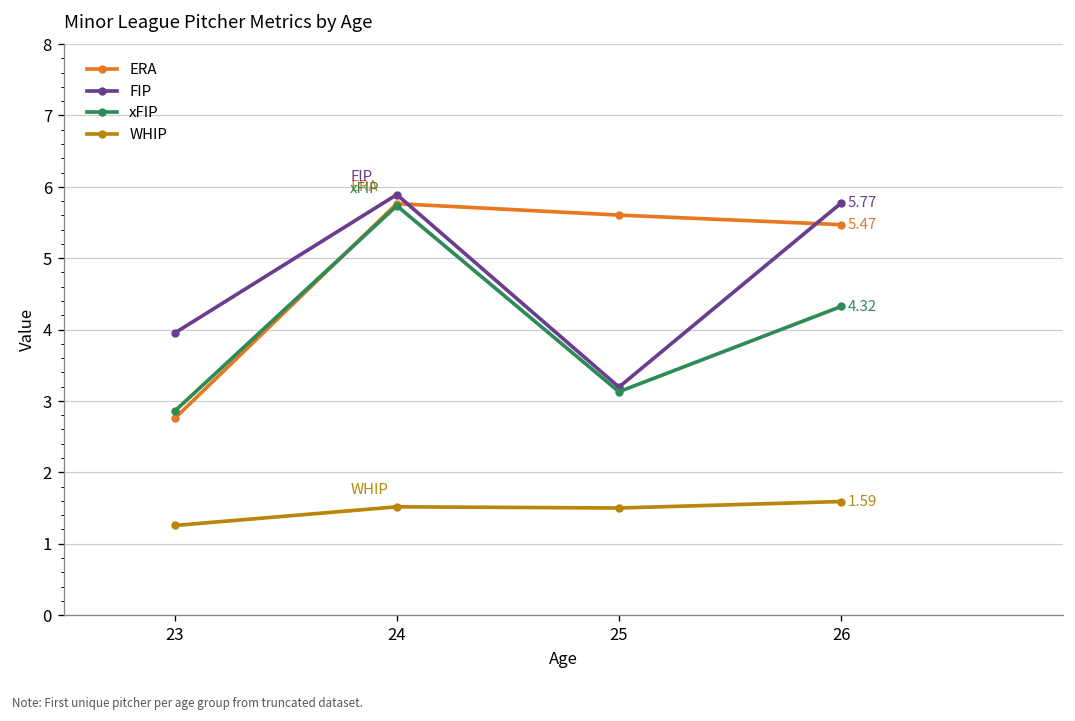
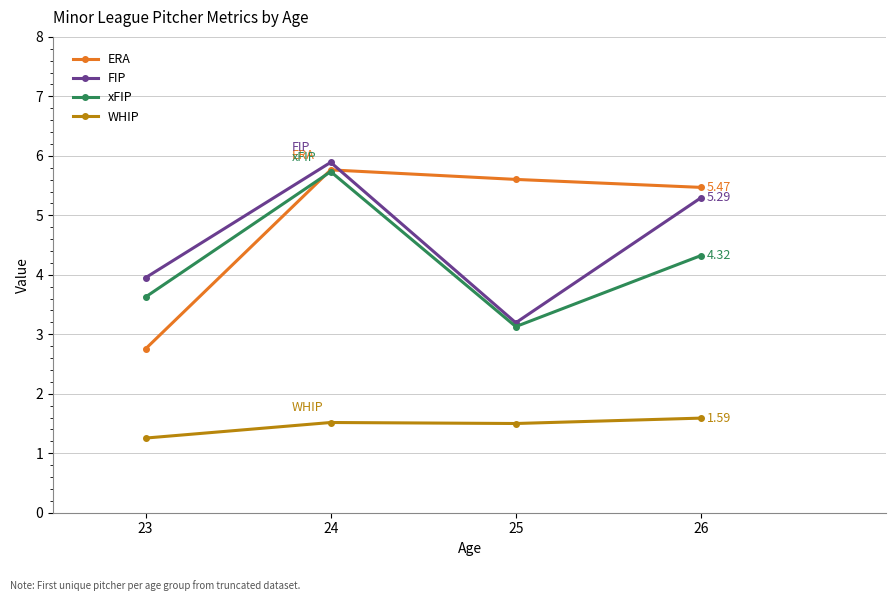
  {
    "FIP": {
-     "26": 5.77
+     "26": 5.29
    },
    "xFIP": {
-     "23": 2.9,
+     "23": 3.6,
      "25": 3.1
    }
  }
